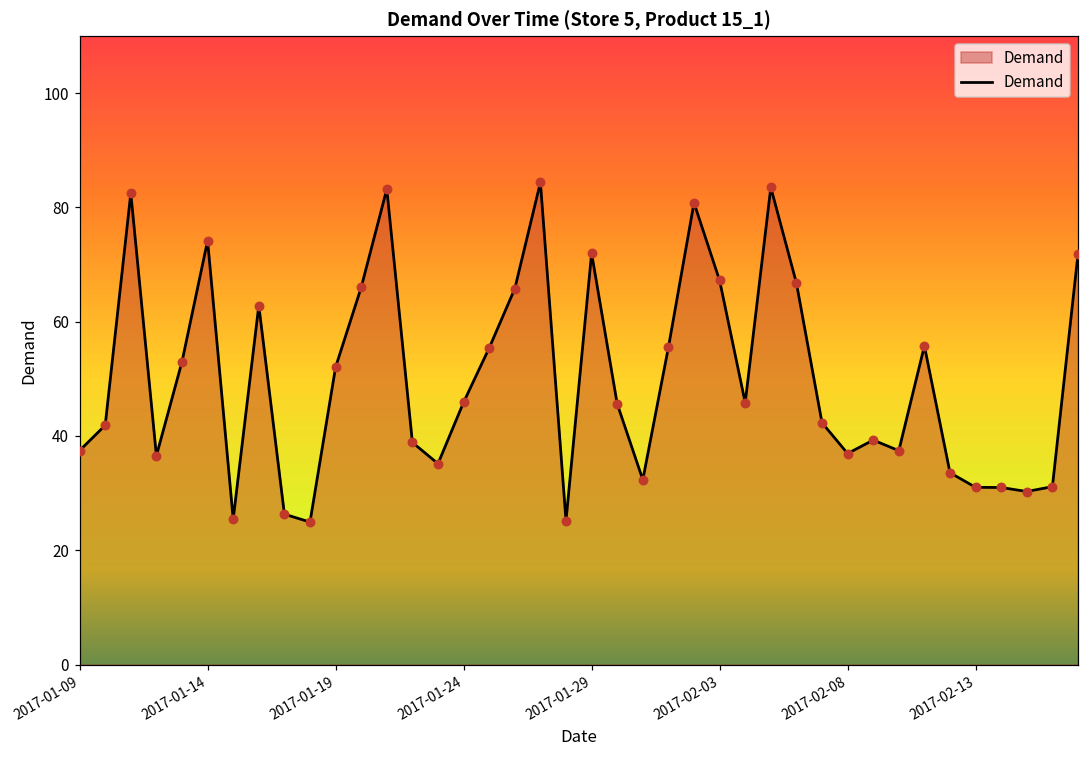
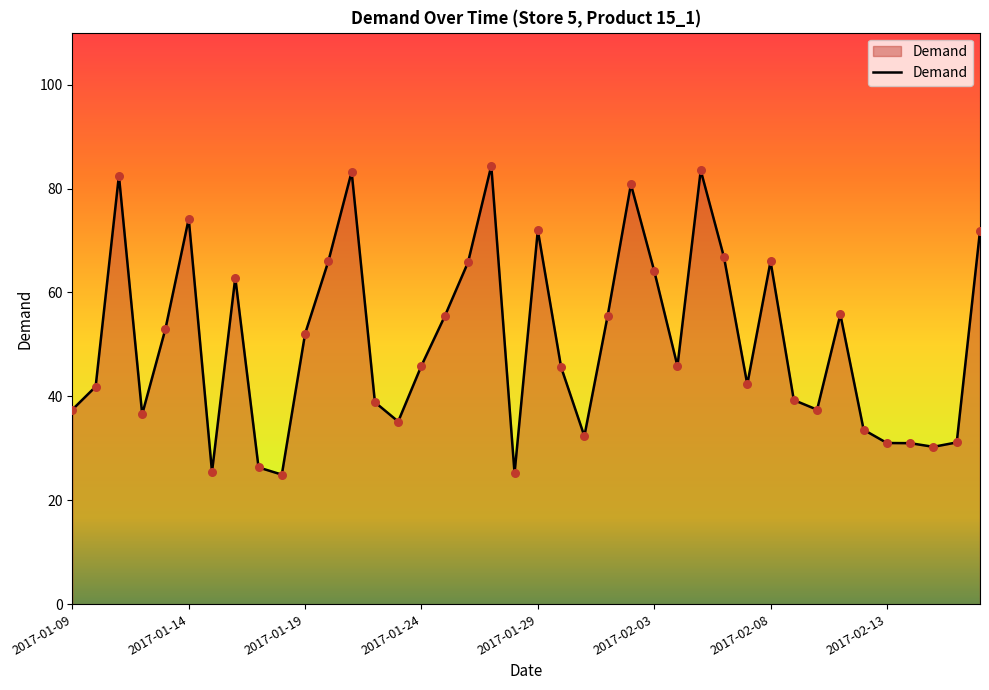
  {
    "2017-01-09": 37,
    "2017-01-14": 74,
    "2017-01-19": 52,
    "2017-01-24": 46,
    "2017-01-29": 72,
-   "2017-02-03": 67,
-   "2017-02-08": 37,
+   "2017-02-03": 64,
+   "2017-02-08": 66,
    "2017-02-13": 31
  }
